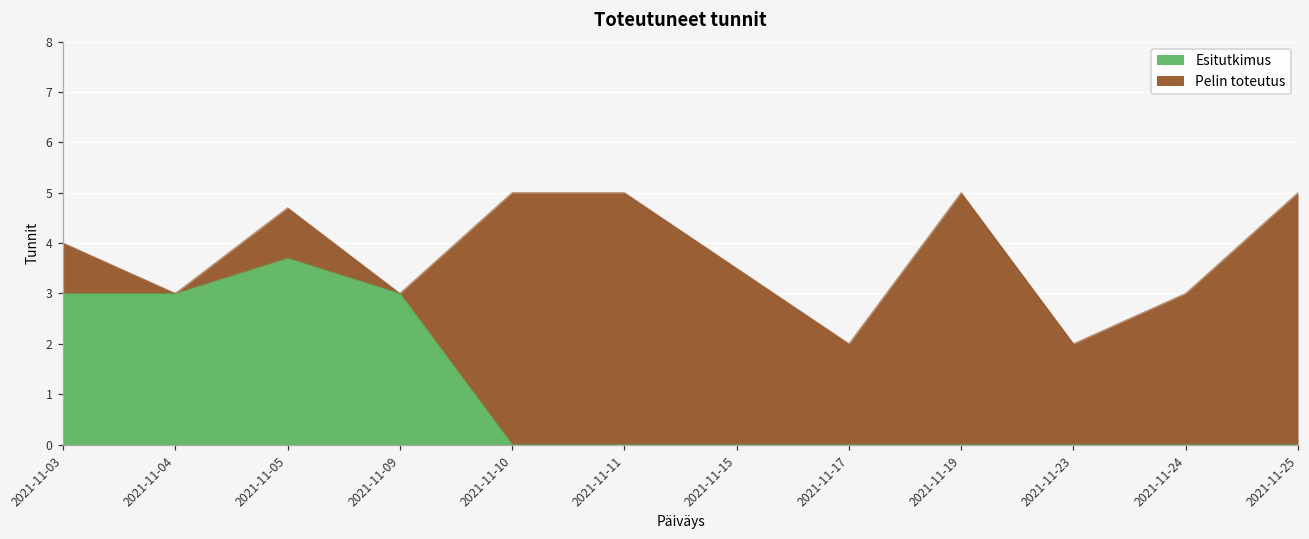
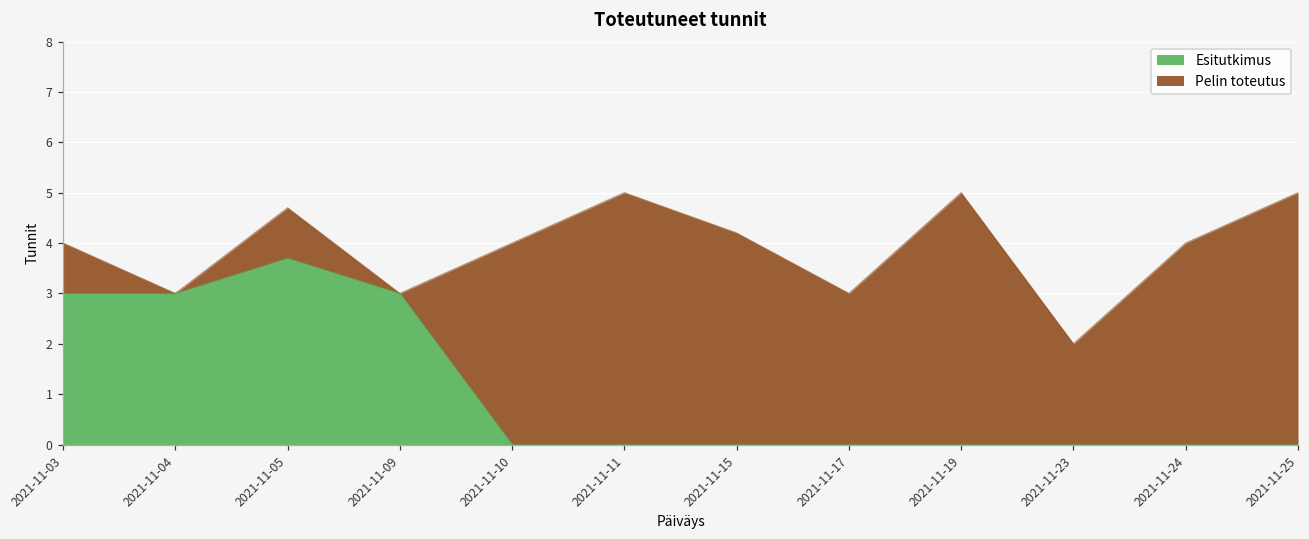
  {
    "Esitutkimus": {
      "2021-11-03": 3.0,
      "2021-11-05": 3.7,
      "2021-11-10": 0.0,
      "2021-11-11": 0.0,
      "2021-11-15": 0.0,
      "2021-11-17": 0.0,
      "2021-11-19": 0.0,
      "2021-11-23": 0.0,
      "2021-11-24": 0.0,
      "2021-11-25": 0.0
    },
    "Pelin toteutus": {
      "2021-11-03": 1.0,
      "2021-11-05": 1.0,
-     "2021-11-10": 5,
+     "2021-11-10": 4,
      "2021-11-11": 5.0,
-     "2021-11-15": 3.5,
-     "2021-11-17": 2,
+     "2021-11-15": 4.2,
+     "2021-11-17": 3,
      "2021-11-19": 5.0,
      "2021-11-23": 2.0,
-     "2021-11-24": 3,
+     "2021-11-24": 4,
      "2021-11-25": 5.0
    }
  }
